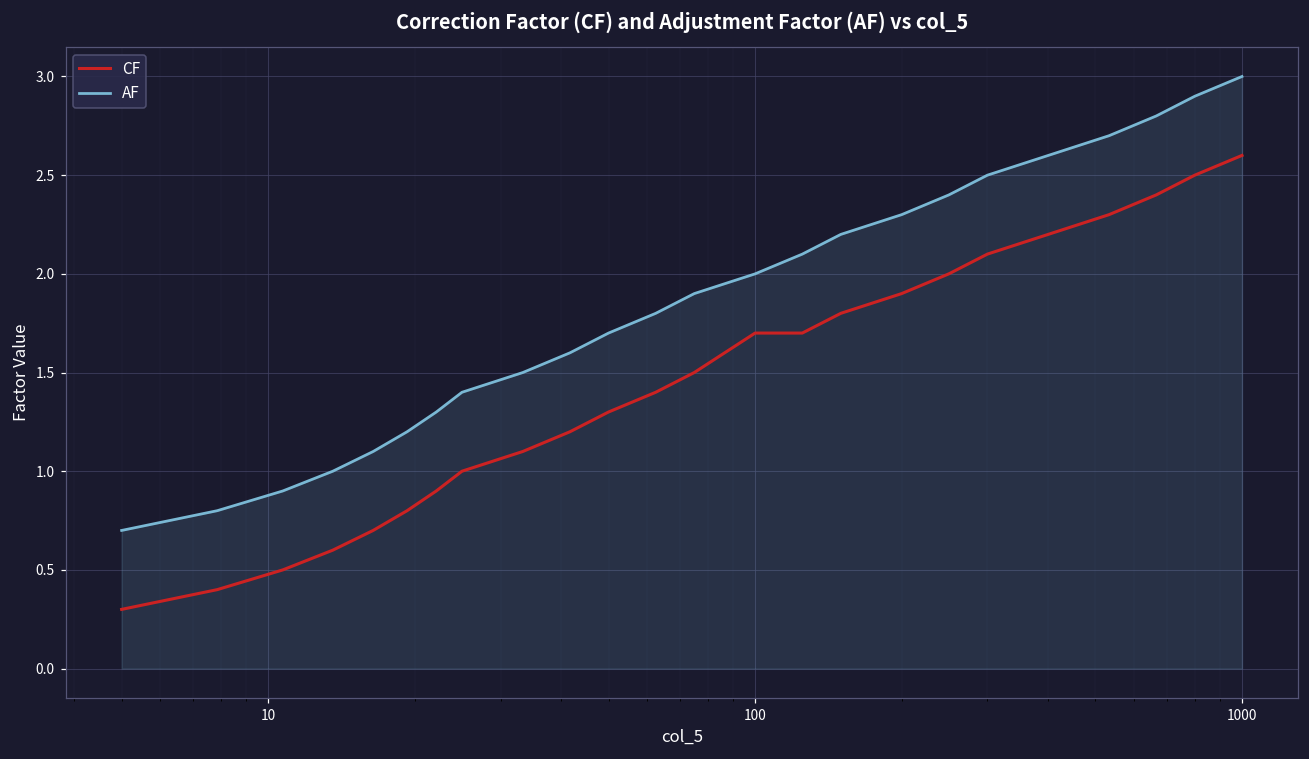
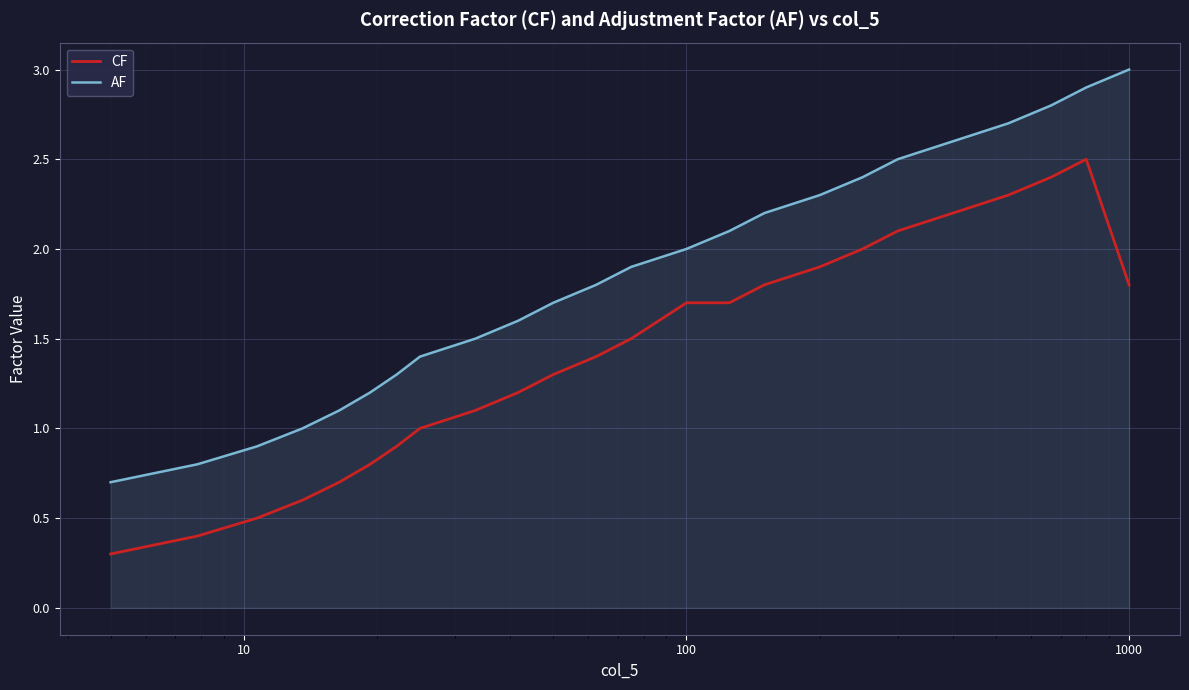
  {
    "CF": {
      "100": 1.7,
-     "1000": 2.6
+     "1000": 1.8
    },
    "AF": {
      "100": 2.0,
      "1000": 3.0
    }
  }
